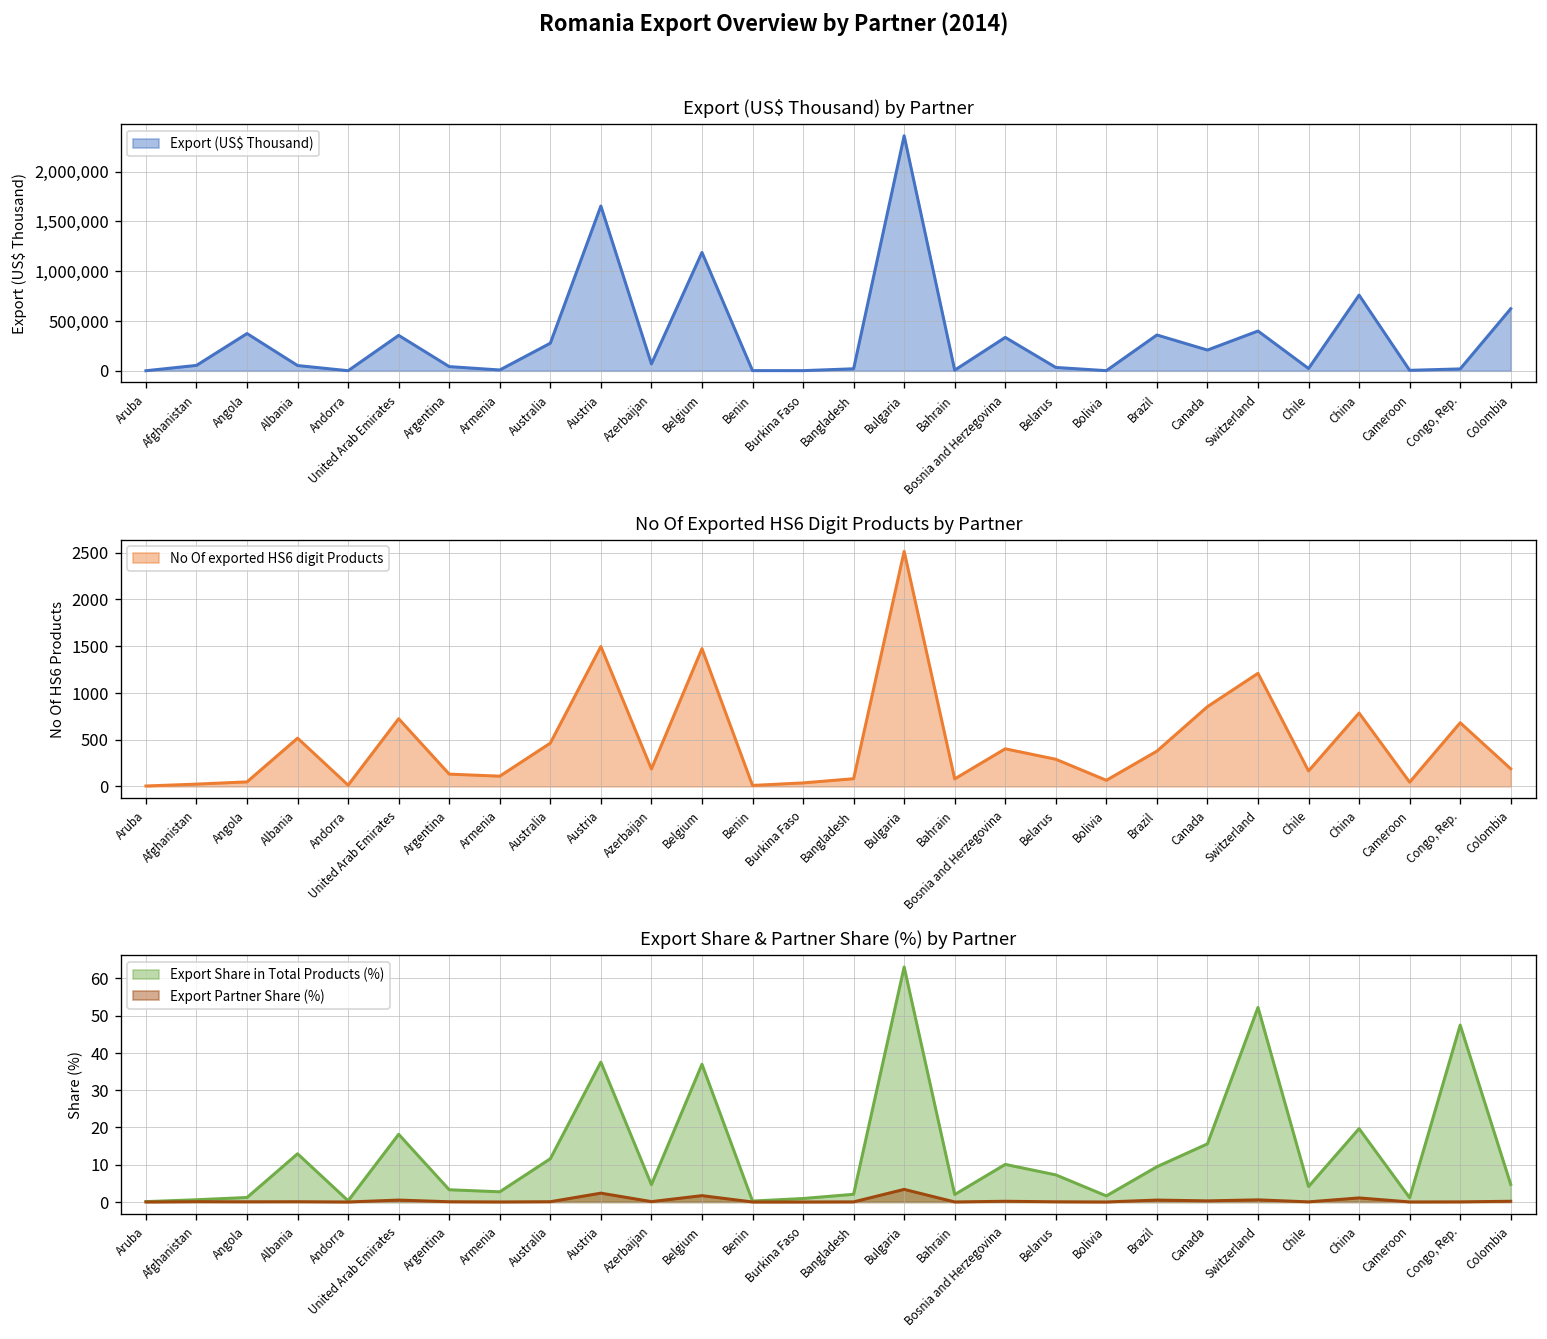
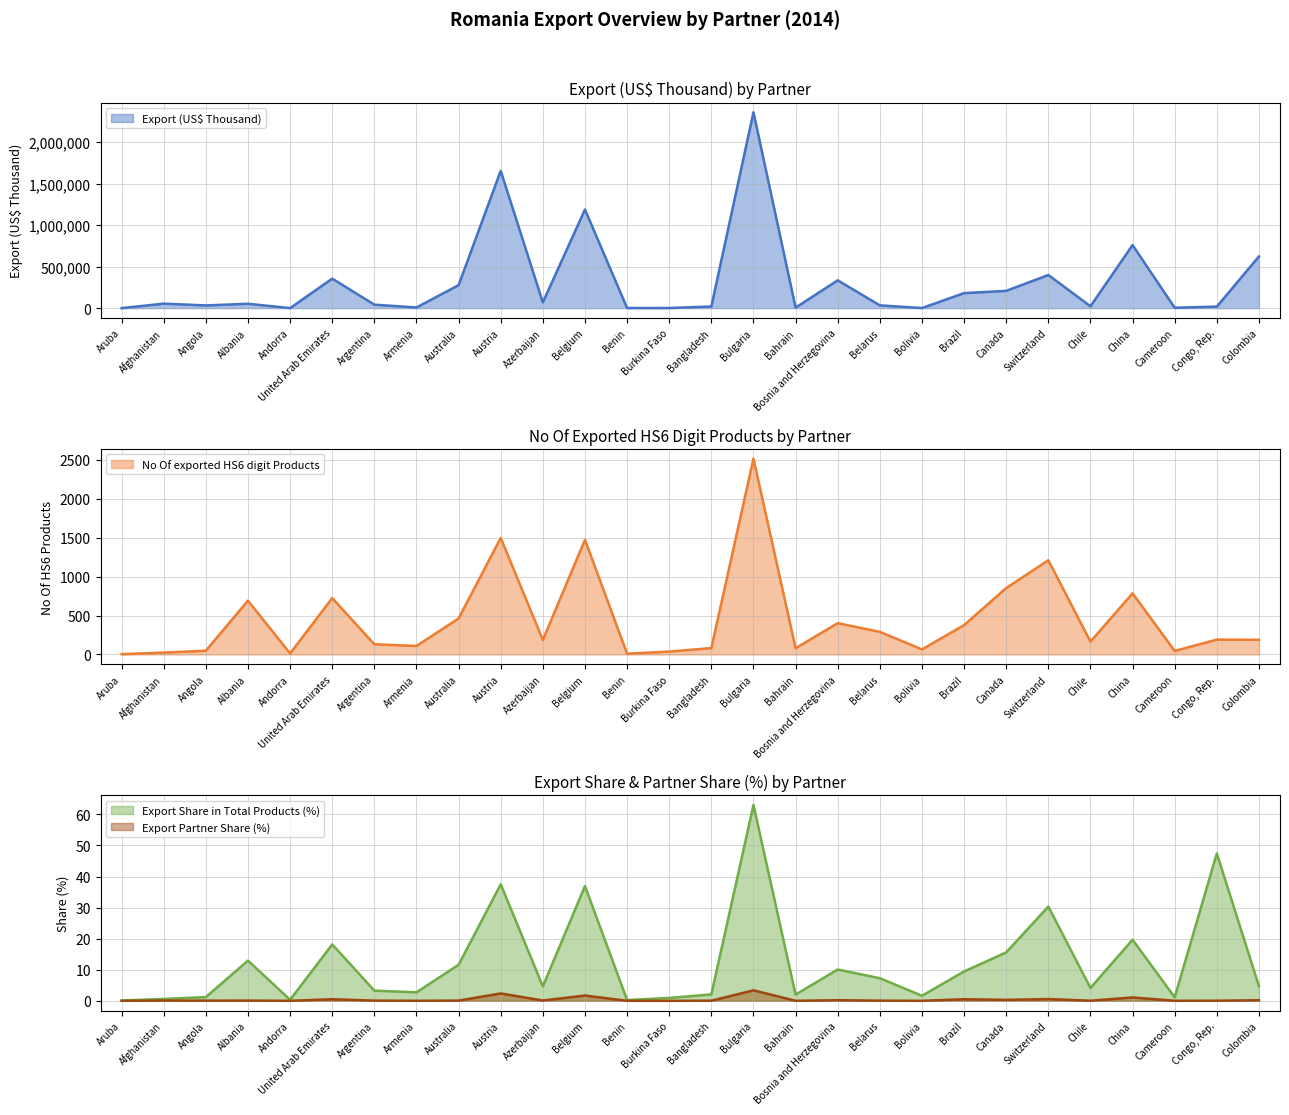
  {
    "Export (US$ Thousand) by Partner": {
      "Aruba": "0",
      "Afghanistan": "100,000",
-     "Angola": "400,000",
+     "Angola": "0",
      "Albania": "100,000",
      "Andorra": "0",
      "United Arab Emirates": "400,000",
      "Argentina": "0",
      "Armenia": "0",
      "Australia": "300,000",
      "Austria": "1,700,000",
      "Azerbaijan": "100,000",
      "Belgium": "1,200,000",
      "Benin": "0",
      "Burkina Faso": "0",
      "Bangladesh": "0",
      "Bulgaria": "2,400,000",
      "Bahrain": "0",
      "Bosnia and Herzegovina": "300,000",
      "Belarus": "0",
      "Bolivia": "0",
-     "Brazil": "400,000",
+     "Brazil": "200,000",
      "Canada": "200,000",
      "Switzerland": "400,000",
      "Chile": "0",
      "China": "800,000",
      "Cameroon": "0",
      "Congo, Rep.": "0",
      "Colombia": "600,000"
    },
    "No Of Exported HS6 Digit Products by Partner": {
      "Aruba": "0",
      "Afghanistan": "0",
      "Angola": "0",
-     "Albania": "500",
+     "Albania": "700",
      "Andorra": "0",
      "United Arab Emirates": "700",
      "Argentina": "100",
      "Armenia": "100",
      "Australia": "500",
      "Austria": "1500",
      "Azerbaijan": "200",
      "Belgium": "1500",
      "Benin": "0",
      "Burkina Faso": "0",
      "Bangladesh": "100",
      "Bulgaria": "2500",
      "Bahrain": "100",
      "Bosnia and Herzegovina": "400",
      "Belarus": "300",
      "Bolivia": "100",
      "Brazil": "400",
      "Canada": "900",
      "Switzerland": "1200",
      "Chile": "200",
      "China": "800",
      "Cameroon": "0",
-     "Congo, Rep.": "700",
+     "Congo, Rep.": "200",
      "Colombia": "200"
    },
    "Export Share & Partner Share (%) by Partner": {
      "Export Share in Total Products (%)": {
        "Angola": "1",
        "Albania": "13",
        "United Arab Emirates": "18",
        "Argentina": "3",
        "Armenia": "3",
        "Australia": "12",
        "Austria": "38",
        "Azerbaijan": "5",
        "Belgium": "37",
        "Burkina Faso": "1",
        "Bangladesh": "2",
        "Bulgaria": "63",
        "Bahrain": "2",
        "Bosnia and Herzegovina": "10",
        "Belarus": "7",
        "Bolivia": "2",
        "Brazil": "9",
        "Canada": "16",
-       "Switzerland": "52",
+       "Switzerland": "30",
        "Chile": "4",
        "China": "20",
        "Cameroon": "1",
        "Congo, Rep.": "47",
        "Colombia": "5"
      },
      "Export Partner Share (%)": {
        "Angola": "0",
        "Albania": "0",
        "United Arab Emirates": "1",
        "Argentina": "0",
        "Armenia": "0",
        "Australia": "0",
        "Austria": "2",
        "Azerbaijan": "0",
        "Belgium": "2",
        "Burkina Faso": "0",
        "Bangladesh": "0",
        "Bulgaria": "3",
        "Bahrain": "0",
        "Bosnia and Herzegovina": "0",
        "Belarus": "0",
        "Bolivia": "0",
        "Brazil": "1",
        "Canada": "0",
        "Switzerland": "1",
        "Chile": "0",
        "China": "1",
        "Cameroon": "0",
        "Congo, Rep.": "0",
        "Colombia": "0"
      }
    }
  }
